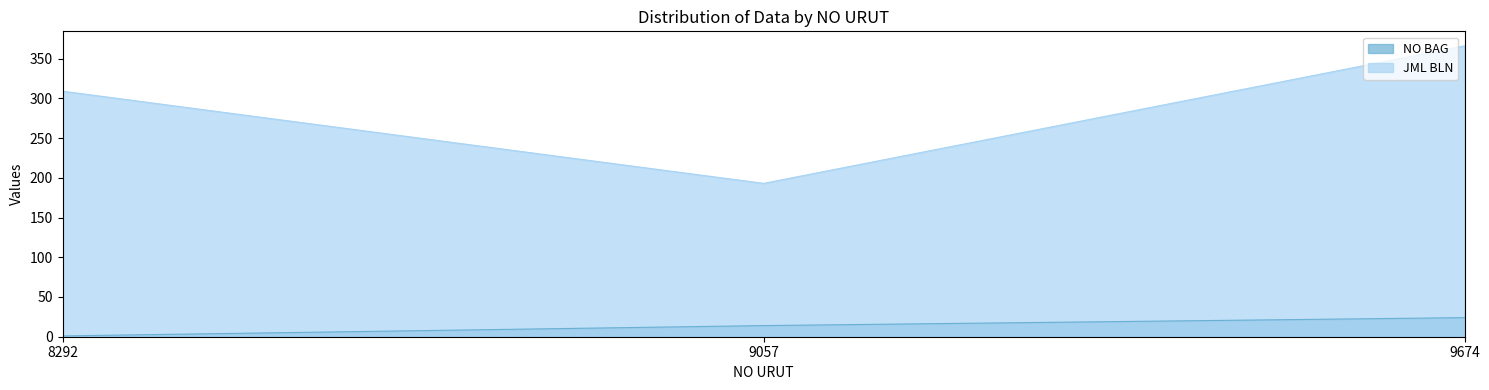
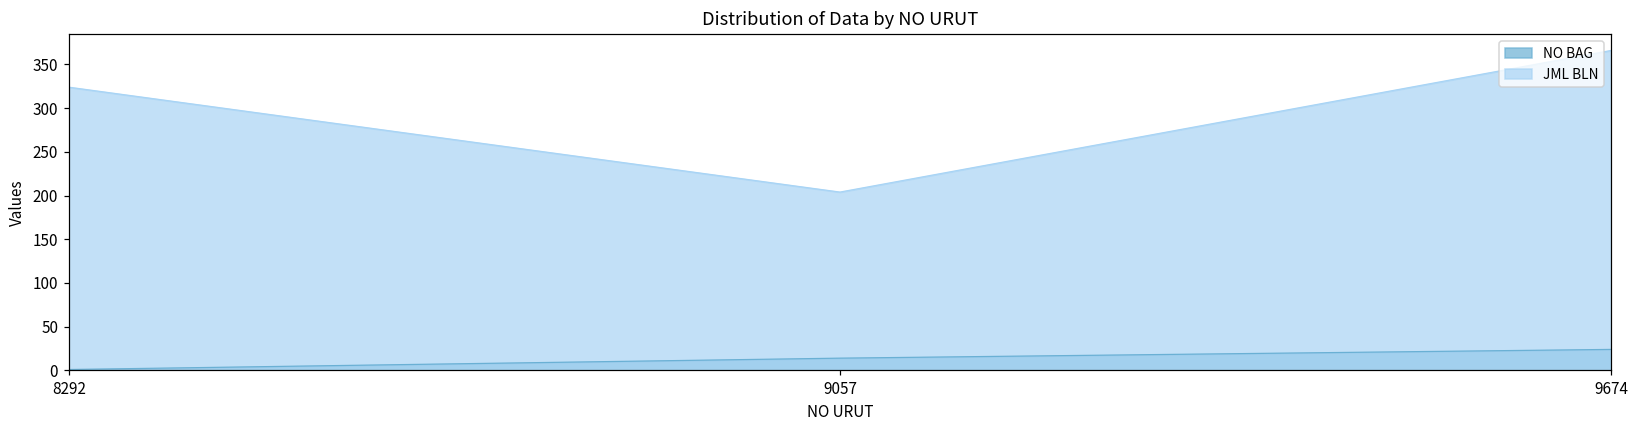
  {
    "NO BAG": {
      "8292": 0,
      "9057": 10,
      "9674": 20
    },
    "JML BLN": {
-     "8292": 310,
-     "9057": 190,
+     "8292": 320,
+     "9057": 200,
      "9674": 370
    }
  }
